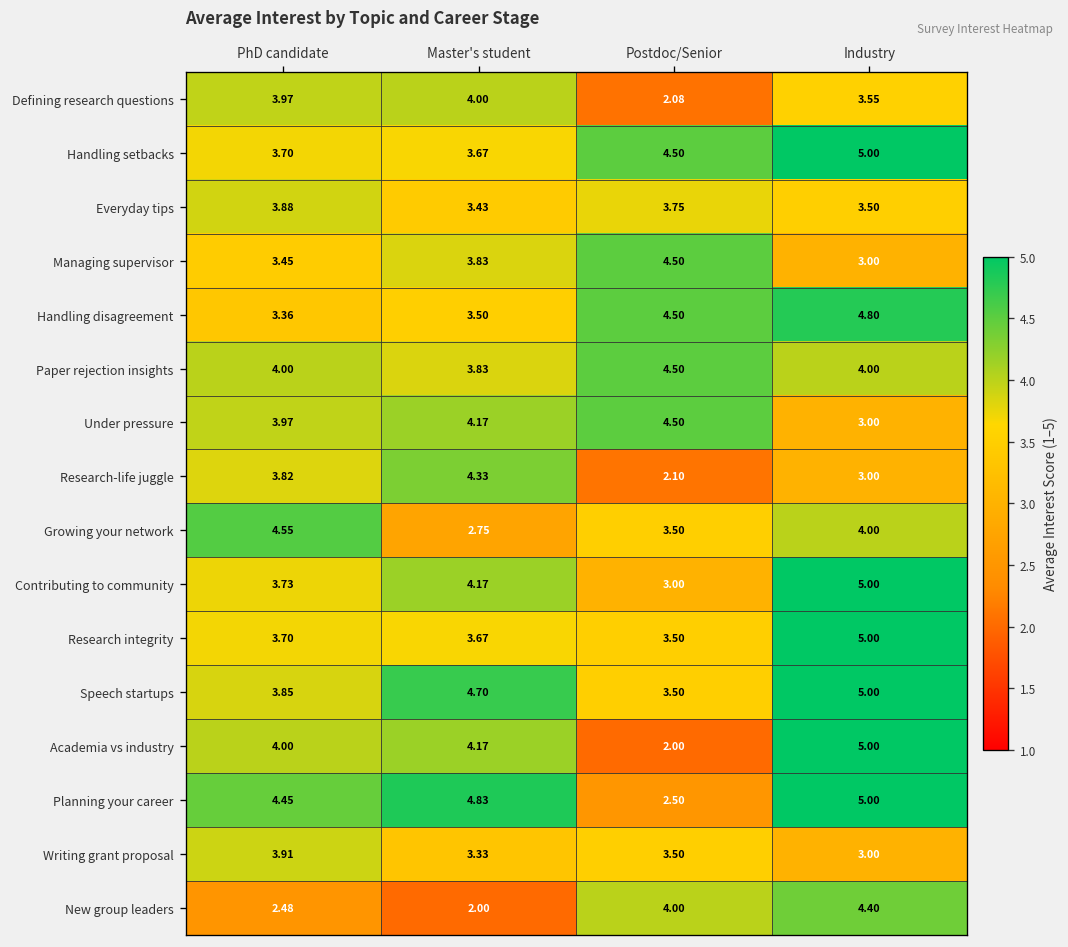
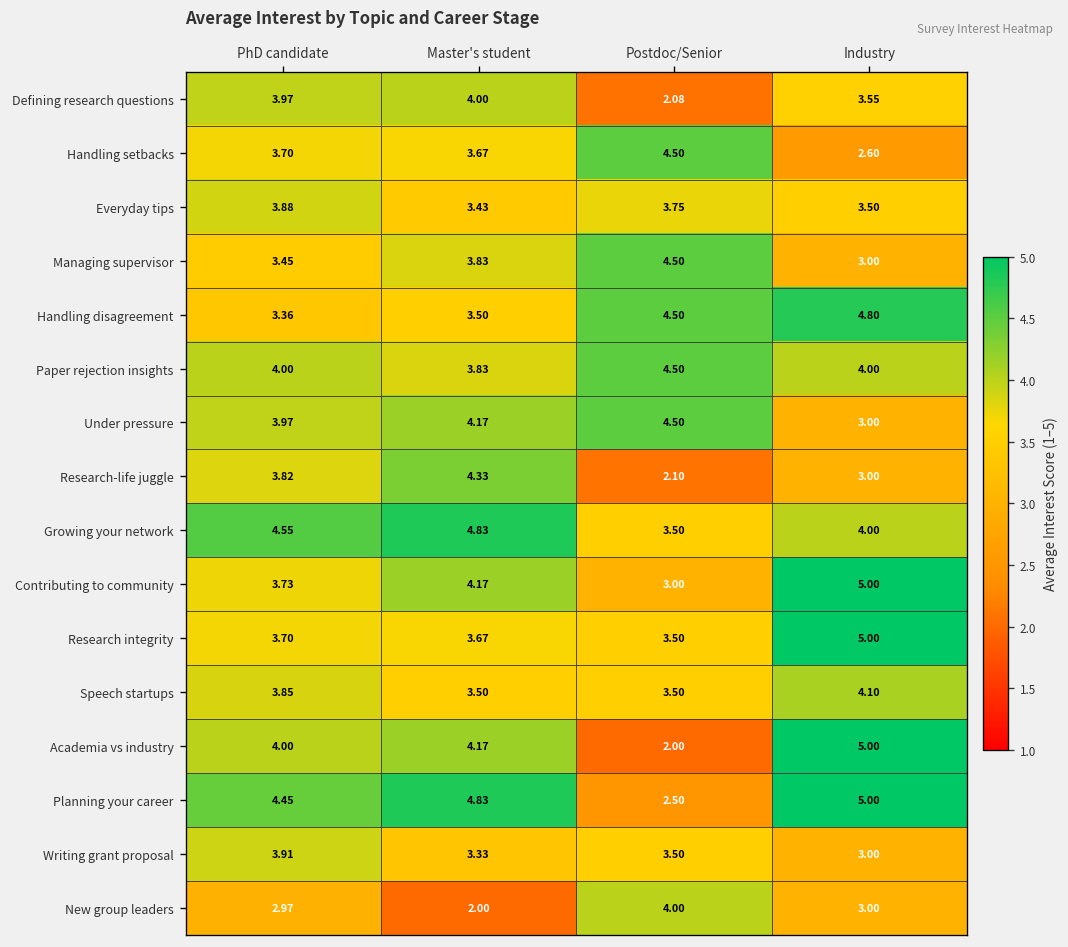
  {
    "Defining research questions": {
      "PhD candidate": 3.97,
      "Master's student": 4.00,
      "Postdoc/Senior": 2.08,
      "Industry": 3.55
    },
    "Handling setbacks": {
      "PhD candidate": 3.70,
      "Master's student": 3.67,
      "Postdoc/Senior": 4.50,
-     "Industry": 5.00
+     "Industry": 2.60
    },
    "Everyday tips": {
      "PhD candidate": 3.88,
      "Master's student": 3.43,
      "Postdoc/Senior": 3.75,
      "Industry": 3.50
    },
    "Managing supervisor": {
      "PhD candidate": 3.45,
      "Master's student": 3.83,
      "Postdoc/Senior": 4.50,
      "Industry": 3.00
    },
    "Handling disagreement": {
      "PhD candidate": 3.36,
      "Master's student": 3.50,
      "Postdoc/Senior": 4.50,
      "Industry": 4.80
    },
    "Paper rejection insights": {
      "PhD candidate": 4.00,
      "Master's student": 3.83,
      "Postdoc/Senior": 4.50,
      "Industry": 4.00
    },
    "Under pressure": {
      "PhD candidate": 3.97,
      "Master's student": 4.17,
      "Postdoc/Senior": 4.50,
      "Industry": 3.00
    },
    "Research-life juggle": {
      "PhD candidate": 3.82,
      "Master's student": 4.33,
      "Postdoc/Senior": 2.10,
      "Industry": 3.00
    },
    "Growing your network": {
      "PhD candidate": 4.55,
-     "Master's student": 2.75,
+     "Master's student": 4.83,
      "Postdoc/Senior": 3.50,
      "Industry": 4.00
    },
    "Contributing to community": {
      "PhD candidate": 3.73,
      "Master's student": 4.17,
      "Postdoc/Senior": 3.00,
      "Industry": 5.00
    },
    "Research integrity": {
      "PhD candidate": 3.70,
      "Master's student": 3.67,
      "Postdoc/Senior": 3.50,
      "Industry": 5.00
    },
    "Speech startups": {
      "PhD candidate": 3.85,
-     "Master's student": 4.70,
+     "Master's student": 3.50,
      "Postdoc/Senior": 3.50,
-     "Industry": 5.00
+     "Industry": 4.10
    },
    "Academia vs industry": {
      "PhD candidate": 4.00,
      "Master's student": 4.17,
      "Postdoc/Senior": 2.00,
      "Industry": 5.00
    },
    "Planning your career": {
      "PhD candidate": 4.45,
      "Master's student": 4.83,
      "Postdoc/Senior": 2.50,
      "Industry": 5.00
    },
    "Writing grant proposal": {
      "PhD candidate": 3.91,
      "Master's student": 3.33,
      "Postdoc/Senior": 3.50,
      "Industry": 3.00
    },
    "New group leaders": {
-     "PhD candidate": 2.48,
+     "PhD candidate": 2.97,
      "Master's student": 2.00,
      "Postdoc/Senior": 4.00,
-     "Industry": 4.40
+     "Industry": 3.00
    }
  }
